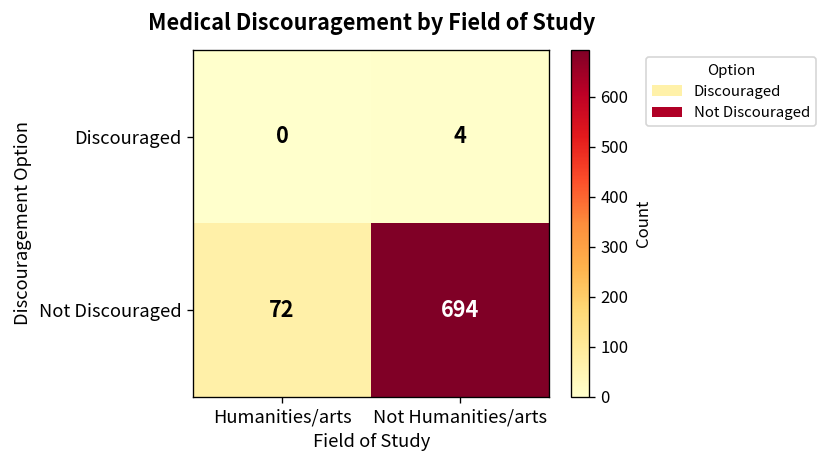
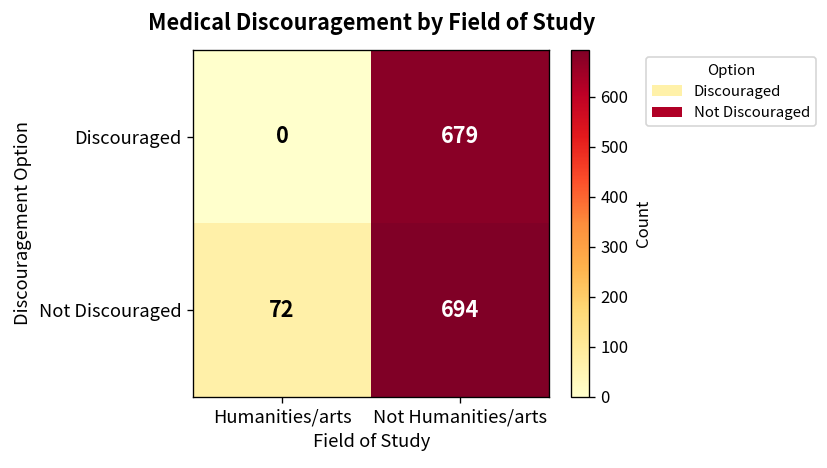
  {
    "Discouraged": {
      "Humanities/arts": 0,
-     "Not Humanities/arts": 4
+     "Not Humanities/arts": 679
    },
    "Not Discouraged": {
      "Humanities/arts": 72,
      "Not Humanities/arts": 694
    }
  }
